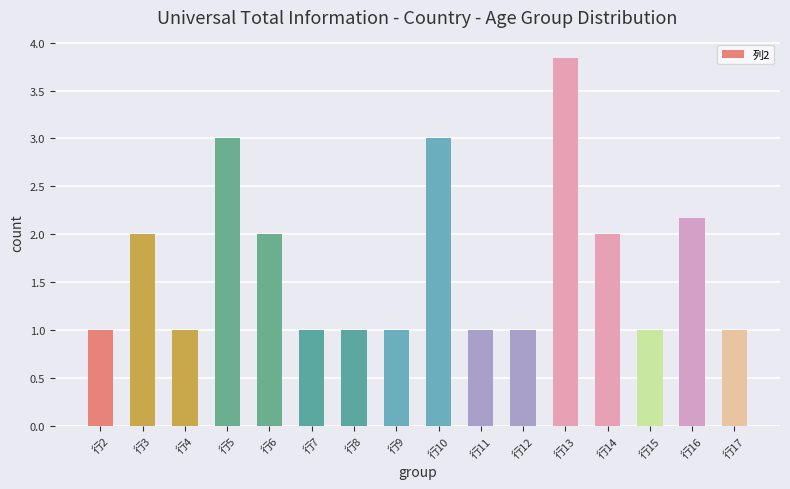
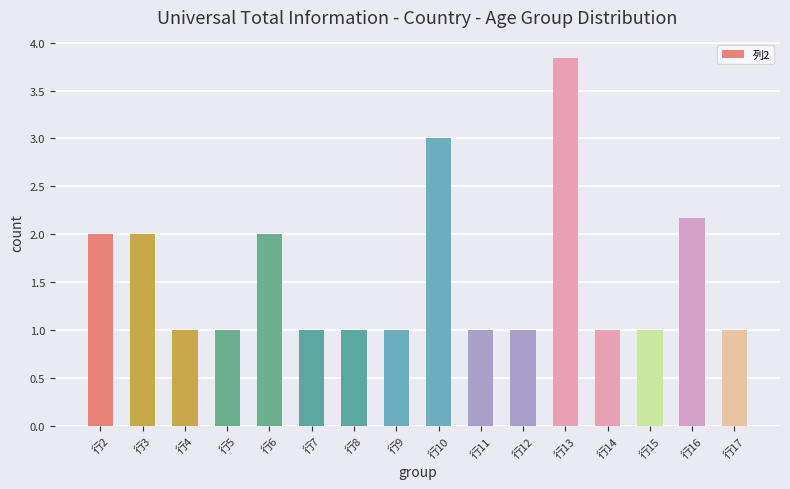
  {
-   "行2": 1,
+   "行2": 2,
    "行3": 2,
    "行4": 1,
-   "行5": 3,
+   "行5": 1,
    "行6": 2,
    "行7": 1,
    "行8": 1,
    "行9": 1,
    "行10": 3,
    "行11": 1,
    "行12": 1,
    "行13": 3.8,
-   "行14": 2,
+   "行14": 1,
    "行15": 1,
    "行16": 2.2,
    "行17": 1
  }
